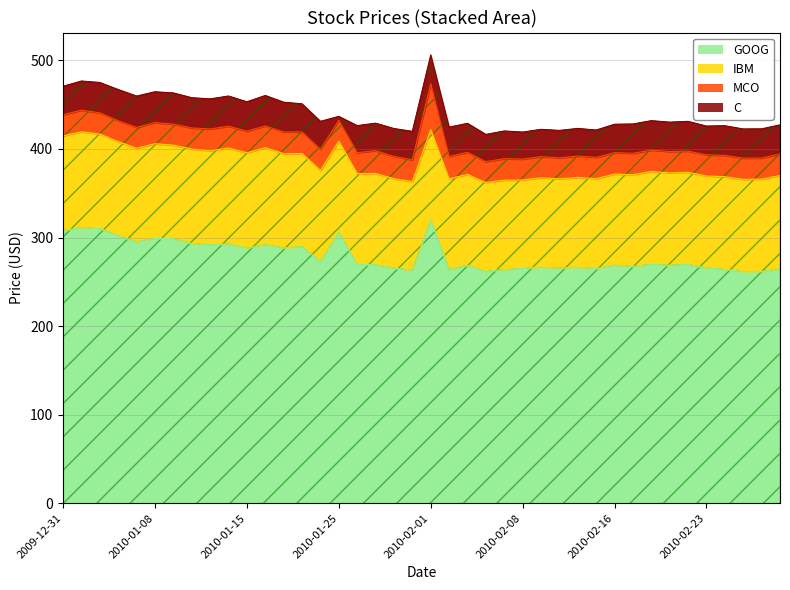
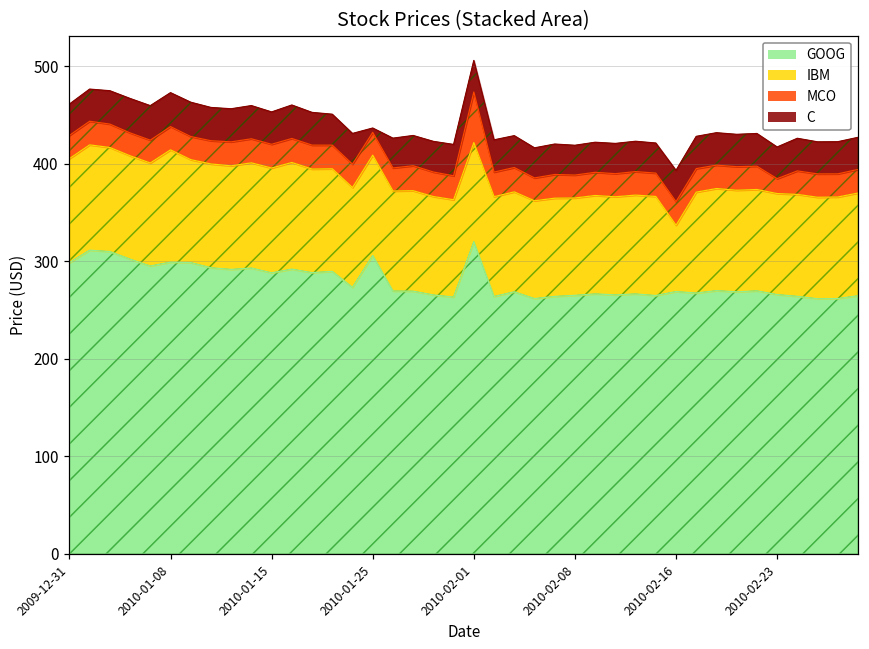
  {
    "GOOG": {
-     "2009-12-31": 310,
+     "2009-12-31": 300,
      "2010-01-08": 300,
      "2010-01-15": 290,
      "2010-01-25": 310,
      "2010-02-01": 320,
      "2010-02-08": 270,
      "2010-02-16": 270,
      "2010-02-23": 270
    },
    "IBM": {
      "2009-12-31": 110,
-     "2010-01-08": 110,
+     "2010-01-08": 120,
      "2010-01-15": 110,
      "2010-01-25": 100,
      "2010-02-01": 100,
      "2010-02-08": 100,
-     "2010-02-16": 100,
+     "2010-02-16": 70,
      "2010-02-23": 100
    },
    "MCO": {
      "2009-12-31": 20,
      "2010-01-08": 20,
      "2010-01-15": 20,
      "2010-01-25": 20,
      "2010-02-01": 50,
      "2010-02-08": 20,
      "2010-02-16": 20,
-     "2010-02-23": 24
+     "2010-02-23": 15
    },
    "C": {
      "2009-12-31": 30,
      "2010-01-08": 30,
      "2010-01-15": 30,
      "2010-01-25": 0,
      "2010-02-01": 30,
      "2010-02-08": 30,
      "2010-02-16": 30,
      "2010-02-23": 30
    }
  }
